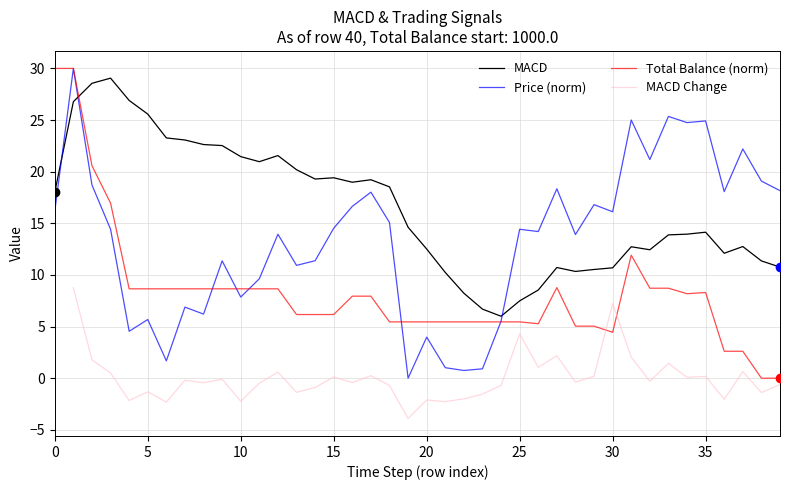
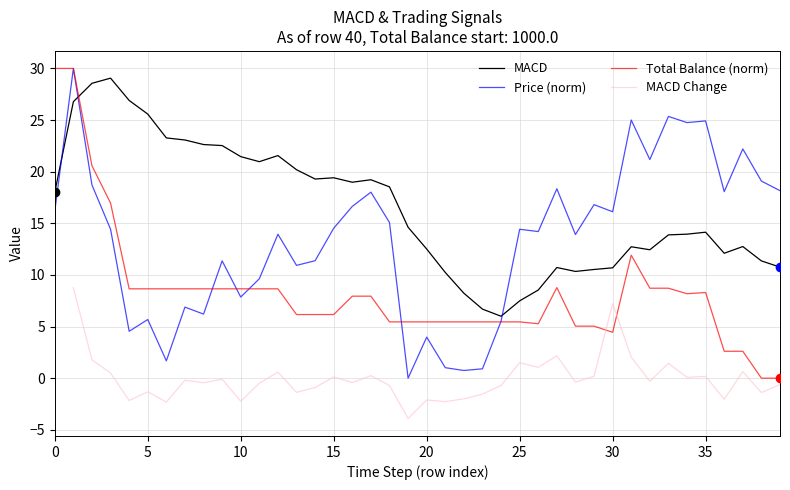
  {
    "MACD Change": {
      "5": -1.3,
      "10": -2.2,
      "15": 0.1,
      "20": -2.1,
-     "25": 4.3,
+     "25": 1.5,
      "30": 7.2,
      "35": 0.2
    }
  }
